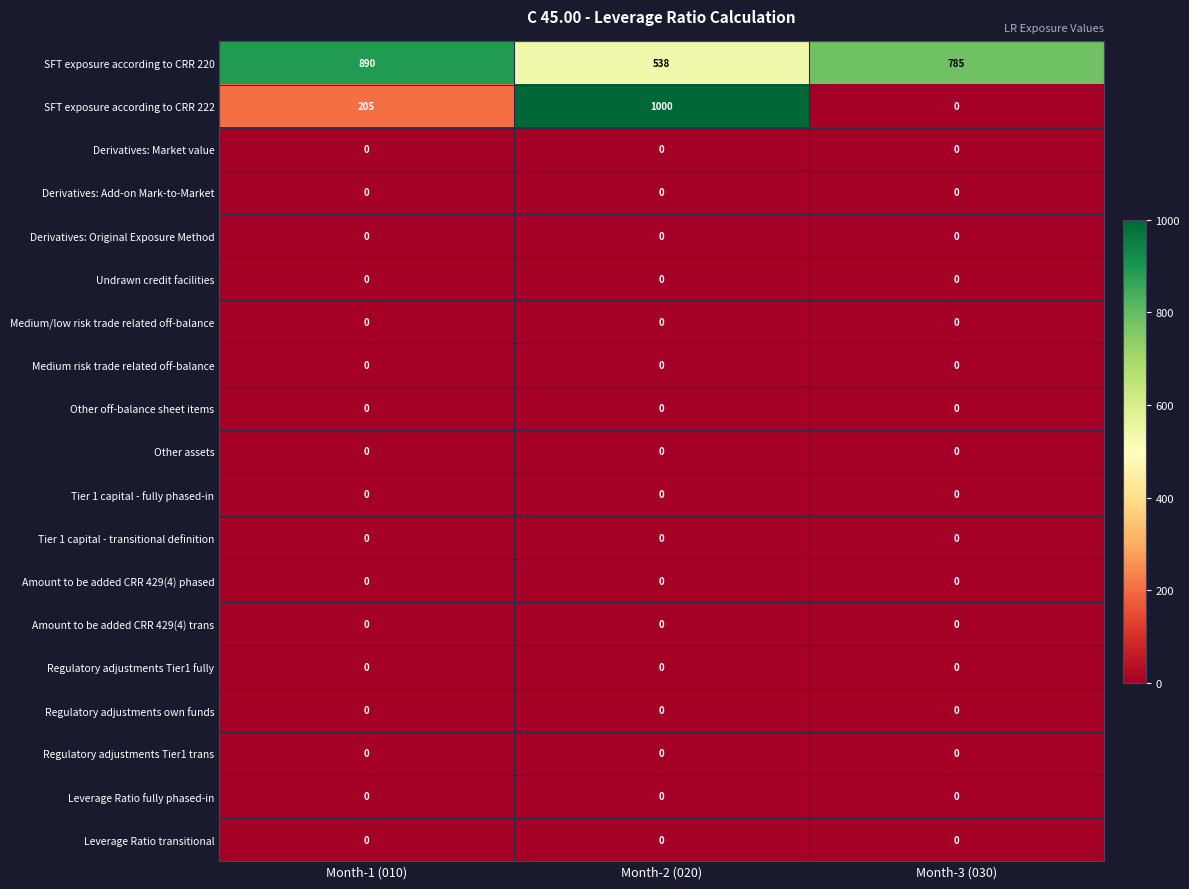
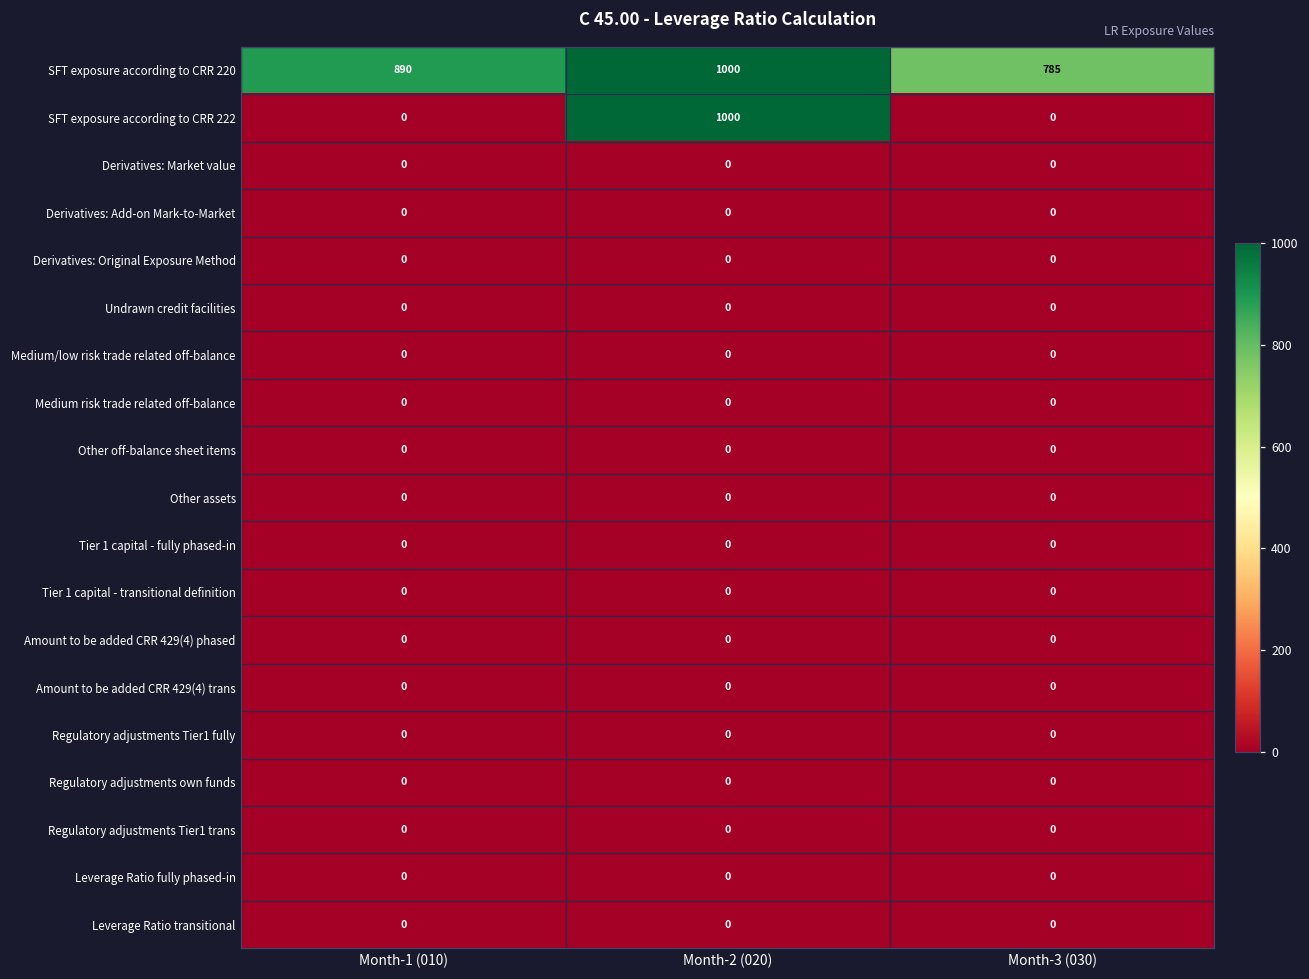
  {
    "SFT exposure according to CRR 220": {
      "Month-1 (010)": 890,
-     "Month-2 (020)": 538,
+     "Month-2 (020)": 1000,
      "Month-3 (030)": 785
    },
    "SFT exposure according to CRR 222": {
-     "Month-1 (010)": 205,
+     "Month-1 (010)": 0,
      "Month-2 (020)": 1000,
      "Month-3 (030)": 0
    },
    "Derivatives: Market value": {
      "Month-1 (010)": 0,
      "Month-2 (020)": 0,
      "Month-3 (030)": 0
    },
    "Derivatives: Add-on Mark-to-Market": {
      "Month-1 (010)": 0,
      "Month-2 (020)": 0,
      "Month-3 (030)": 0
    },
    "Derivatives: Original Exposure Method": {
      "Month-1 (010)": 0,
      "Month-2 (020)": 0,
      "Month-3 (030)": 0
    },
    "Undrawn credit facilities": {
      "Month-1 (010)": 0,
      "Month-2 (020)": 0,
      "Month-3 (030)": 0
    },
    "Medium/low risk trade related off-balance": {
      "Month-1 (010)": 0,
      "Month-2 (020)": 0,
      "Month-3 (030)": 0
    },
    "Medium risk trade related off-balance": {
      "Month-1 (010)": 0,
      "Month-2 (020)": 0,
      "Month-3 (030)": 0
    },
    "Other off-balance sheet items": {
      "Month-1 (010)": 0,
      "Month-2 (020)": 0,
      "Month-3 (030)": 0
    },
    "Other assets": {
      "Month-1 (010)": 0,
      "Month-2 (020)": 0,
      "Month-3 (030)": 0
    },
    "Tier 1 capital - fully phased-in": {
      "Month-1 (010)": 0,
      "Month-2 (020)": 0,
      "Month-3 (030)": 0
    },
    "Tier 1 capital - transitional definition": {
      "Month-1 (010)": 0,
      "Month-2 (020)": 0,
      "Month-3 (030)": 0
    },
    "Amount to be added CRR 429(4) phased": {
      "Month-1 (010)": 0,
      "Month-2 (020)": 0,
      "Month-3 (030)": 0
    },
    "Amount to be added CRR 429(4) trans": {
      "Month-1 (010)": 0,
      "Month-2 (020)": 0,
      "Month-3 (030)": 0
    },
    "Regulatory adjustments Tier1 fully": {
      "Month-1 (010)": 0,
      "Month-2 (020)": 0,
      "Month-3 (030)": 0
    },
    "Regulatory adjustments own funds": {
      "Month-1 (010)": 0,
      "Month-2 (020)": 0,
      "Month-3 (030)": 0
    },
    "Regulatory adjustments Tier1 trans": {
      "Month-1 (010)": 0,
      "Month-2 (020)": 0,
      "Month-3 (030)": 0
    },
    "Leverage Ratio fully phased-in": {
      "Month-1 (010)": 0,
      "Month-2 (020)": 0,
      "Month-3 (030)": 0
    },
    "Leverage Ratio transitional": {
      "Month-1 (010)": 0,
      "Month-2 (020)": 0,
      "Month-3 (030)": 0
    }
  }
